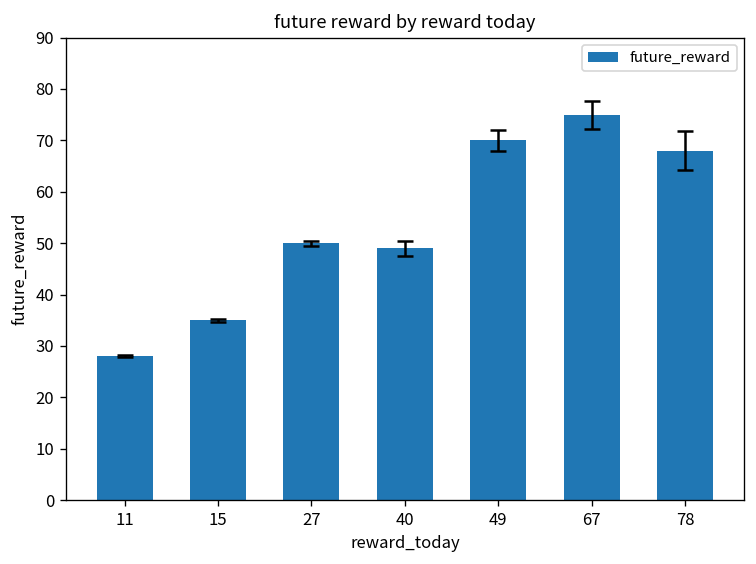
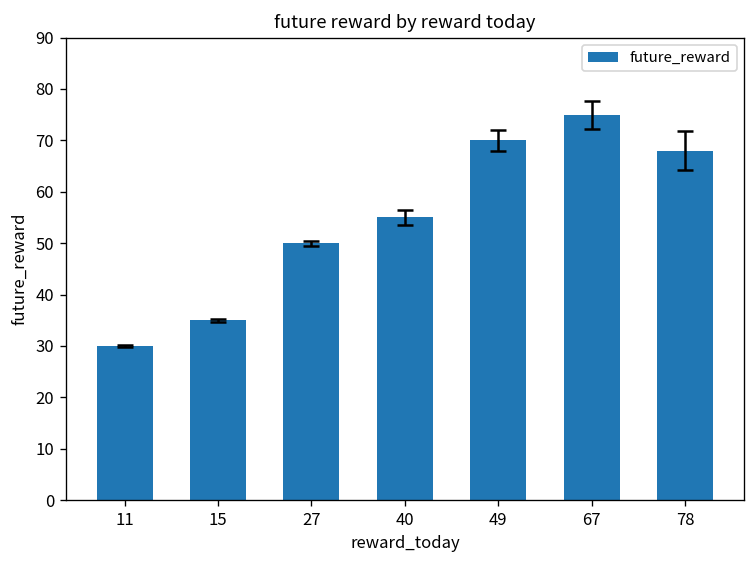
  {
    "future_reward": {
-     "11": 28,
+     "11": 30,
      "15": 35,
      "27": 50,
-     "40": 49,
+     "40": 55,
      "49": 70,
      "67": 75,
      "78": 68
    }
  }
